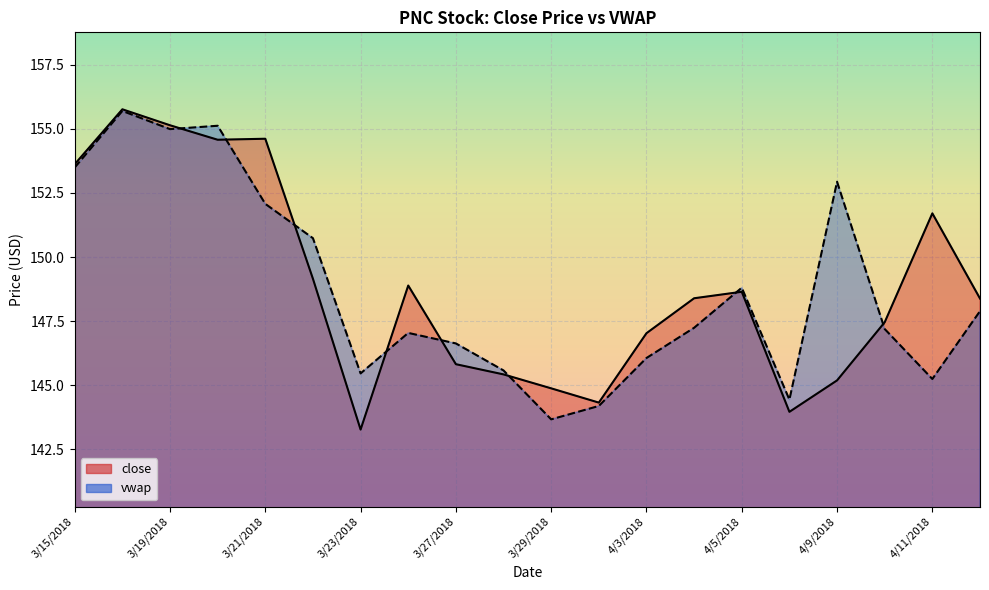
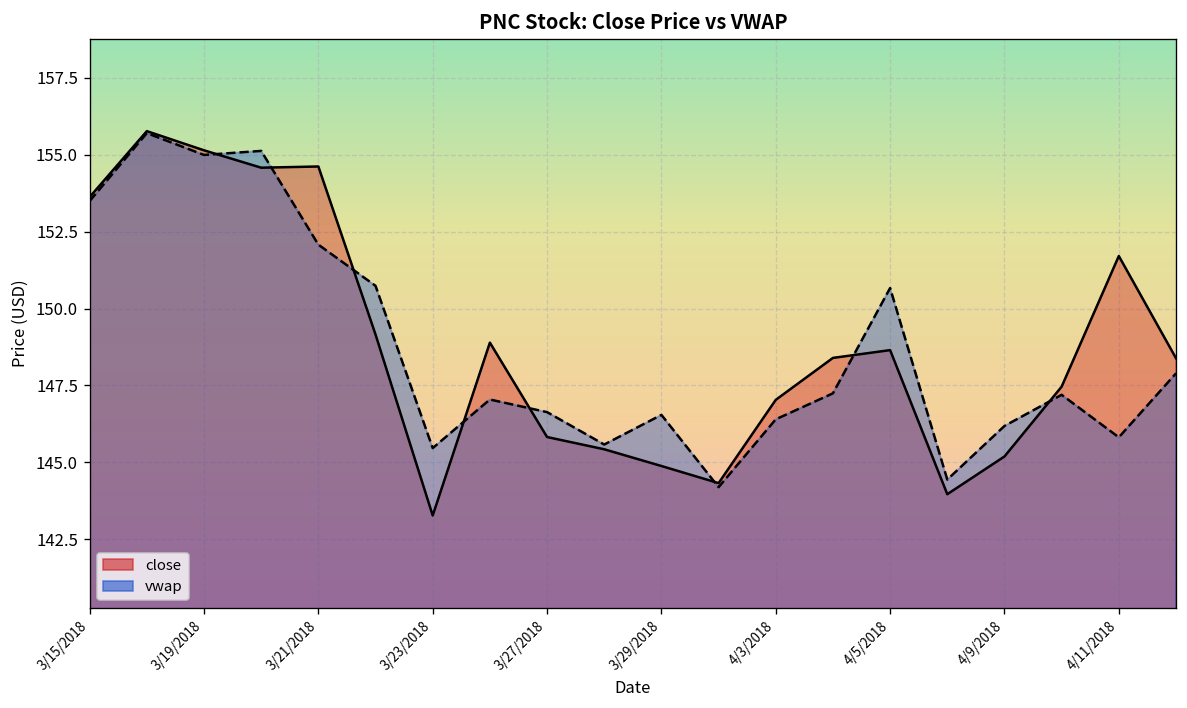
  {
    "close": {
      "3/15/2018": 153.6,
      "3/19/2018": 155.1,
      "3/21/2018": 154.6,
      "3/23/2018": 143.3,
      "3/27/2018": 145.8,
      "3/29/2018": 144.9,
      "4/3/2018": 147.0,
      "4/5/2018": 148.6,
      "4/9/2018": 145.2,
      "4/11/2018": 151.7
    },
    "vwap": {
      "3/15/2018": 153.5,
      "3/19/2018": 155.0,
      "3/21/2018": 152.1,
      "3/23/2018": 145.5,
      "3/27/2018": 146.6,
-     "3/29/2018": 143.7,
-     "4/3/2018": 146.1,
-     "4/5/2018": 148.8,
-     "4/9/2018": 152.9,
-     "4/11/2018": 145.2
+     "3/29/2018": 146.5,
+     "4/3/2018": 146.4,
+     "4/5/2018": 150.7,
+     "4/9/2018": 146.2,
+     "4/11/2018": 145.8
    }
  }
